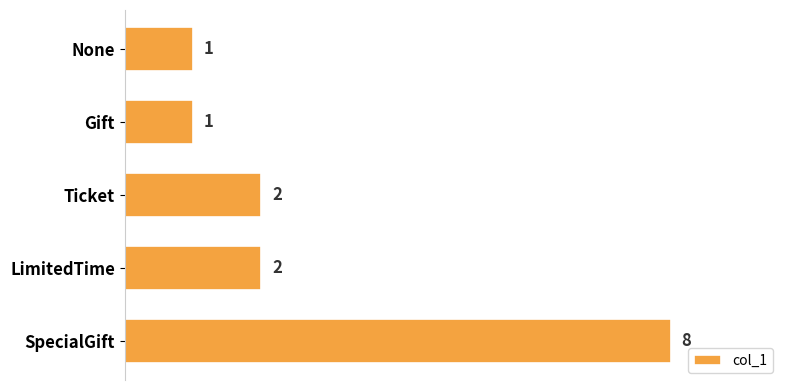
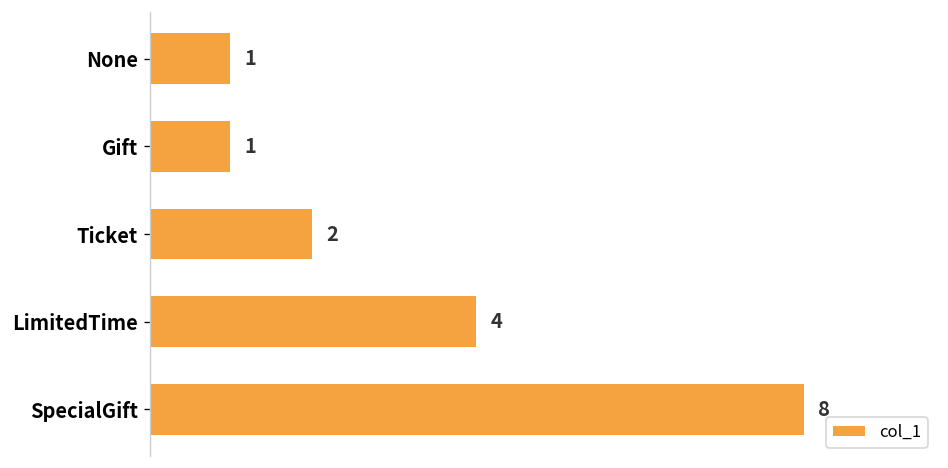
  {
    "None": 1,
    "Gift": 1,
    "Ticket": 2,
-   "LimitedTime": 2
+   "LimitedTime": 4
  }
